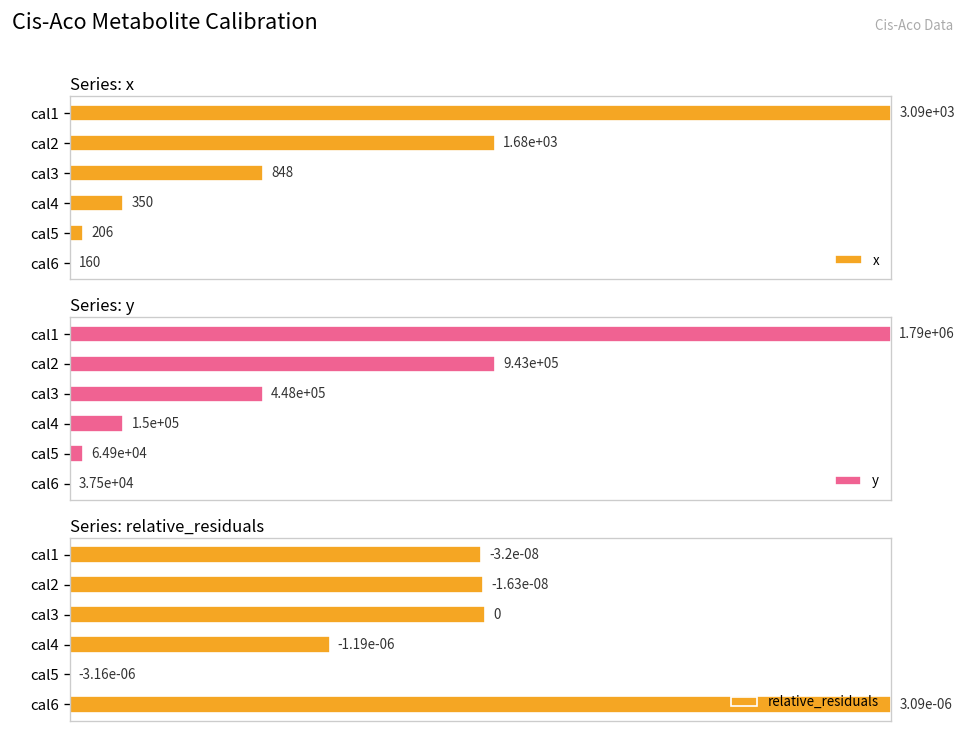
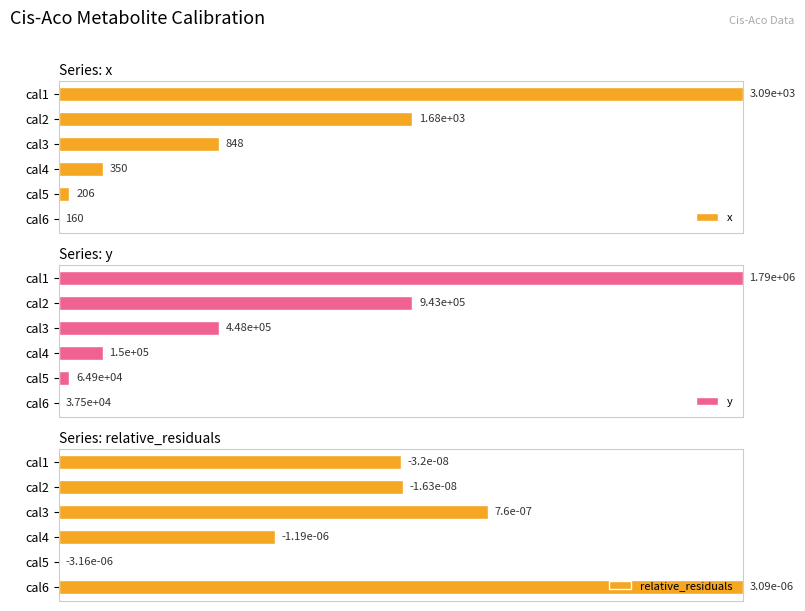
  {
    "Series: relative_residuals": {
-     "cal3": "0",
+     "cal3": "7.6e-07",
      "cal5": "-3.16e-06"
    }
  }
